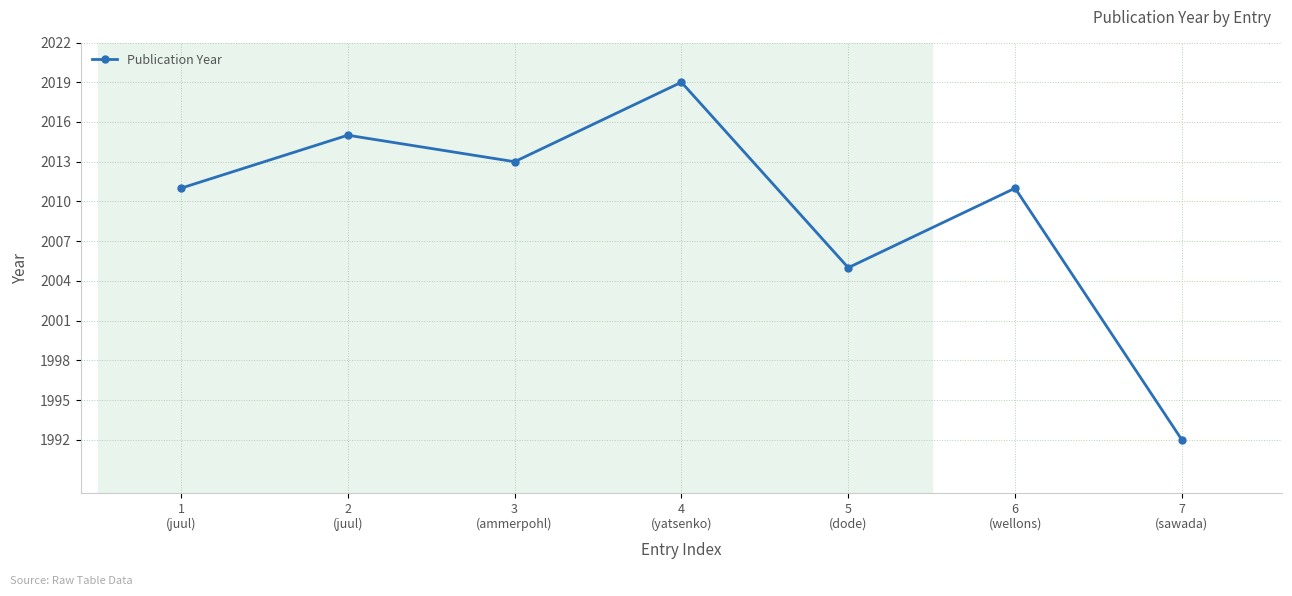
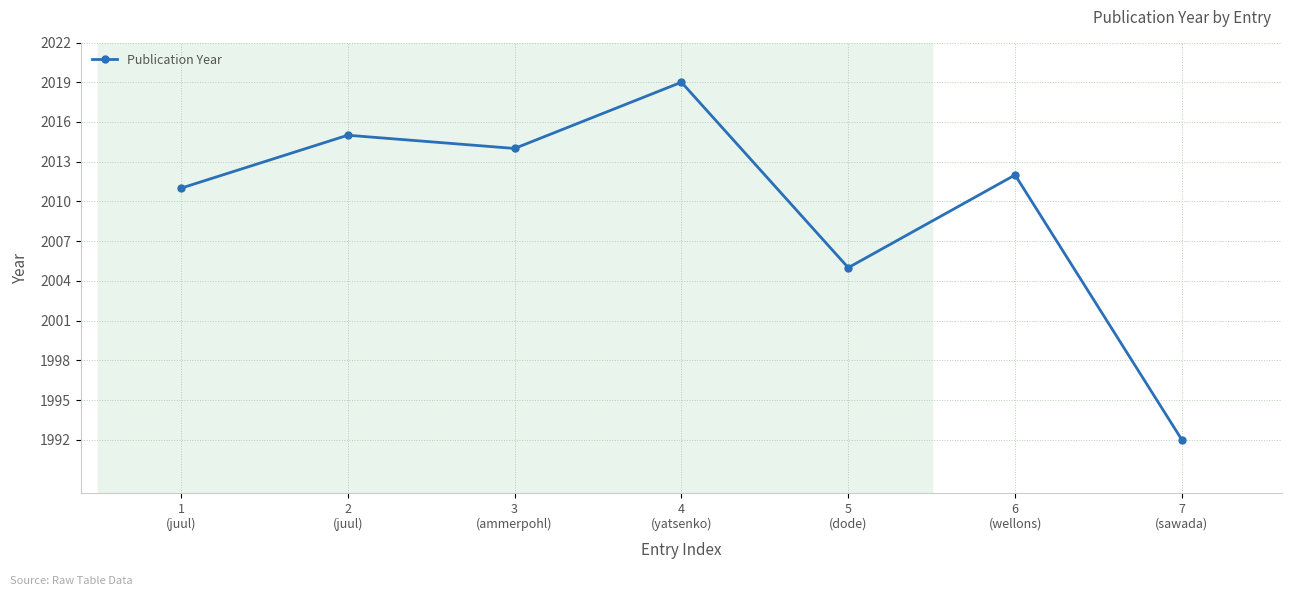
  {
    "1 (juul)": 2011,
    "2 (juul)": 2015,
-   "3 (ammerpohl)": 2013,
+   "3 (ammerpohl)": 2014,
    "4 (yatsenko)": 2019,
    "5 (dode)": 2005,
-   "6 (wellons)": 2011,
+   "6 (wellons)": 2012,
    "7 (sawada)": 1992
  }
